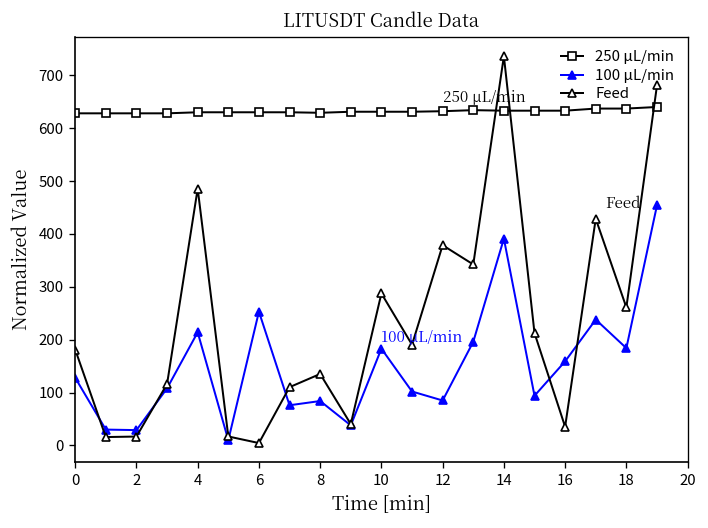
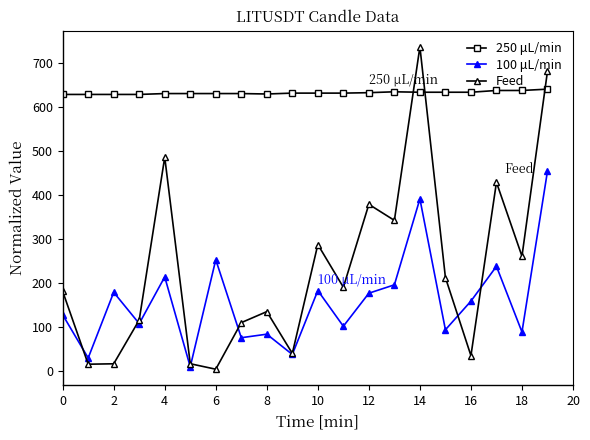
  {
    "100 μL/min": {
      "0": 130,
-     "2": 30,
+     "2": 180,
      "4": 210,
      "6": 250,
      "8": 80,
      "10": 180,
-     "12": 90,
+     "12": 180,
      "14": 390,
      "16": 160,
-     "18": 180
+     "18": 90
    }
  }
